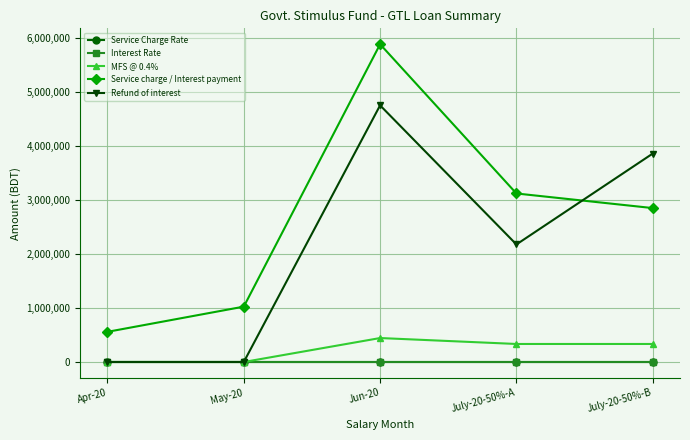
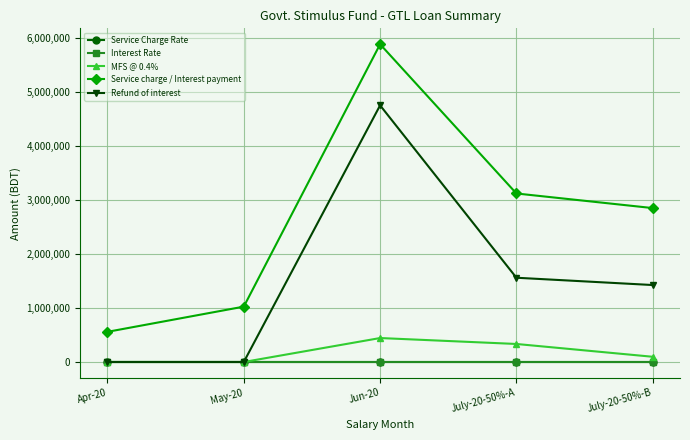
  {
    "MFS @ 0.4%": {
      "Jun-20": "400,000",
      "July-20-50%-A": "300,000",
-     "July-20-50%-B": "300,000"
+     "July-20-50%-B": "100,000"
    },
    "Refund of interest": {
      "Jun-20": "4,800,000",
-     "July-20-50%-A": "2,200,000",
-     "July-20-50%-B": "3,900,000"
+     "July-20-50%-A": "1,600,000",
+     "July-20-50%-B": "1,400,000"
    }
  }
